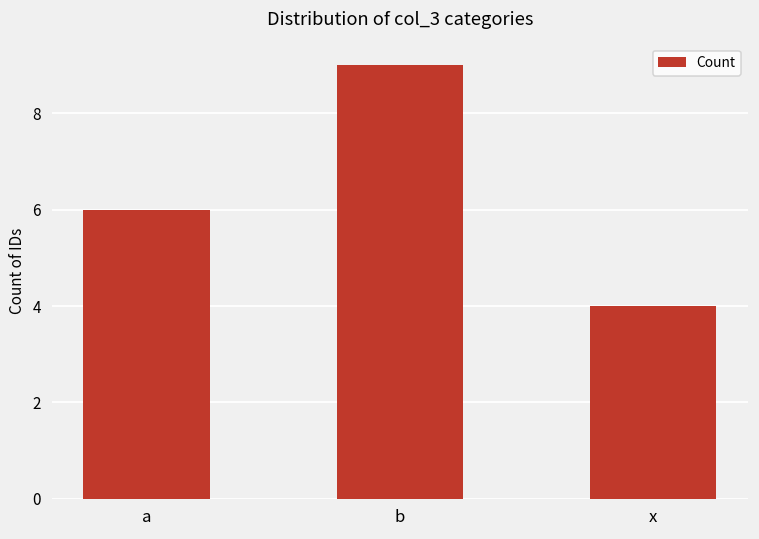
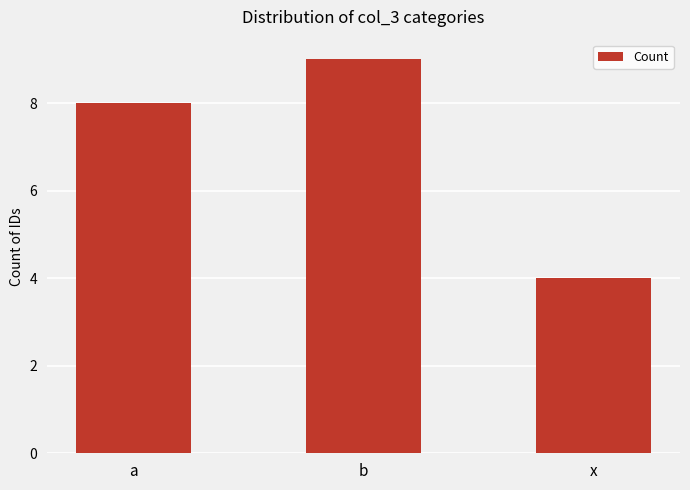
  {
-   "a": 6,
+   "a": 8,
    "b": 9,
    "x": 4
  }
